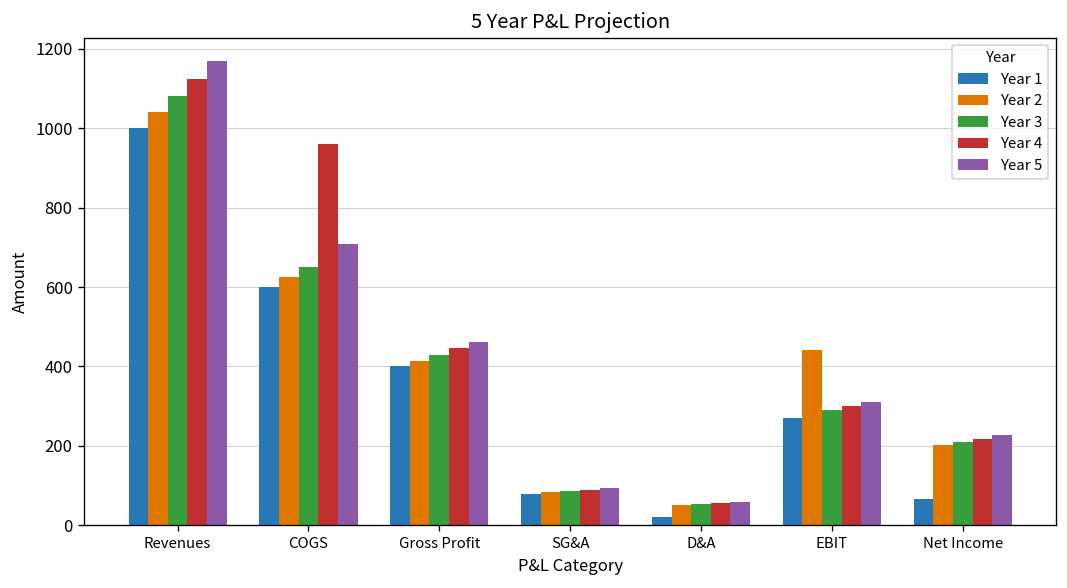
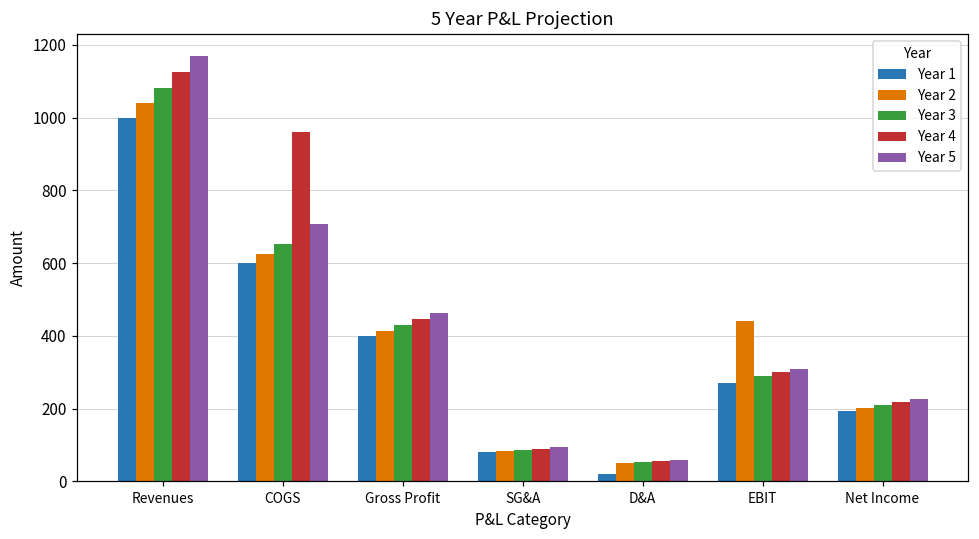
  {
    "Year 1": {
      "Revenues": 1000,
      "COGS": 600,
      "Gross Profit": 400,
      "SG&A": 80,
      "D&A": 20,
      "EBIT": 270,
-     "Net Income": 70
+     "Net Income": 200
    },
    "Year 2": {
      "Revenues": 1040,
      "COGS": 630,
      "Gross Profit": 410,
      "SG&A": 80,
      "D&A": 50,
      "EBIT": 440,
      "Net Income": 200
    },
    "Year 3": {
      "Revenues": 1080,
      "COGS": 650,
      "Gross Profit": 430,
      "SG&A": 90,
      "D&A": 50,
      "EBIT": 290,
      "Net Income": 210
    },
    "Year 4": {
      "Revenues": 1120,
      "COGS": 960,
      "Gross Profit": 450,
      "SG&A": 90,
      "D&A": 60,
      "EBIT": 300,
      "Net Income": 220
    },
    "Year 5": {
      "Revenues": 1170,
      "COGS": 710,
      "Gross Profit": 460,
      "SG&A": 90,
      "D&A": 60,
      "EBIT": 310,
      "Net Income": 230
    }
  }
